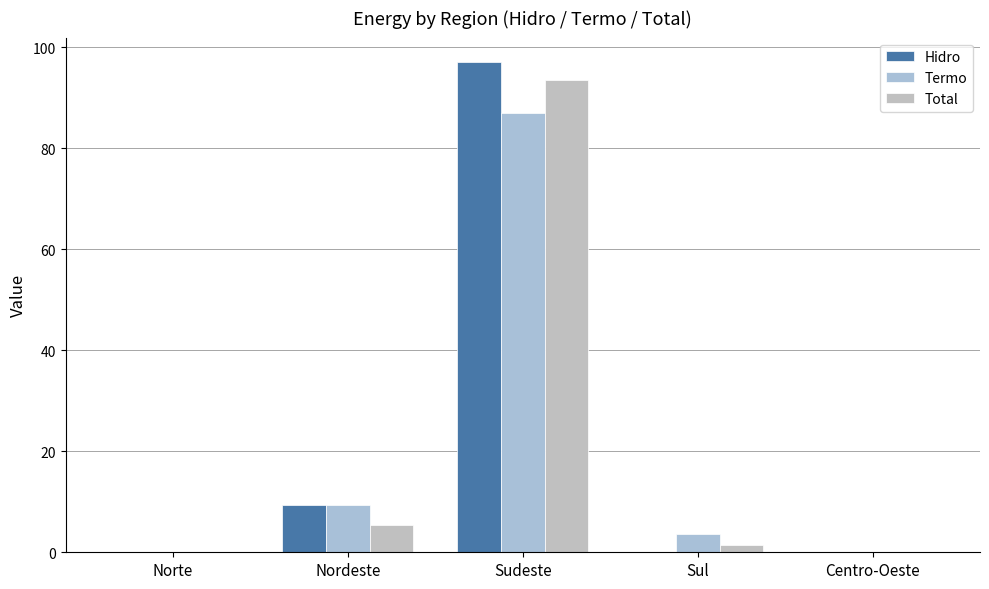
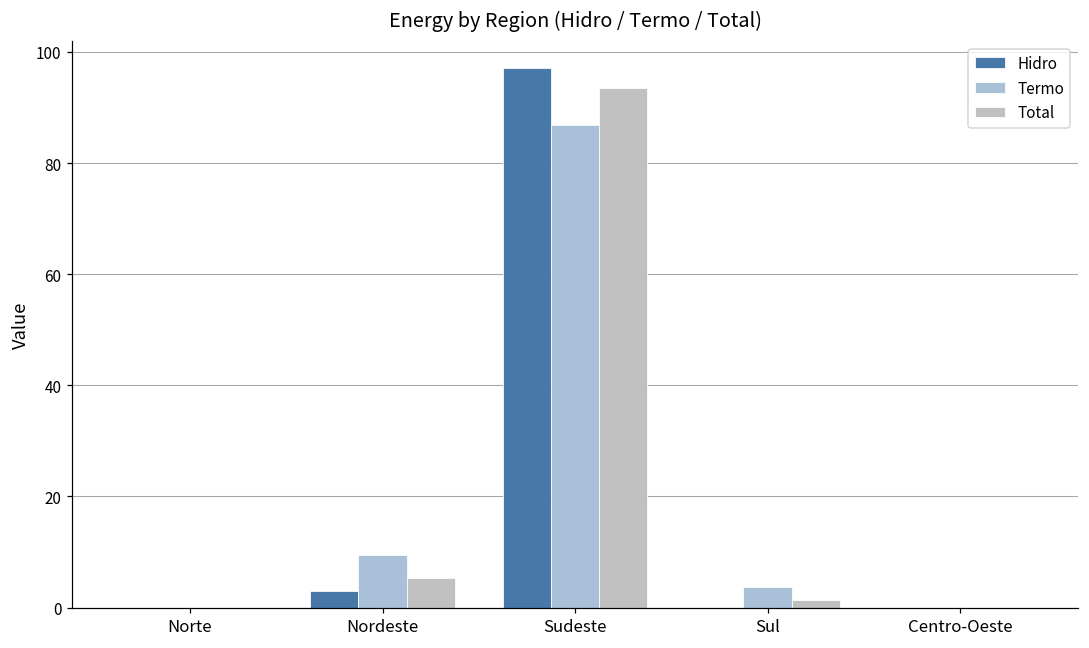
  {
    "Hidro": {
      "Norte": 0,
-     "Nordeste": 9,
+     "Nordeste": 3,
      "Sudeste": 97,
      "Sul": 0,
      "Centro-Oeste": 0
    }
  }
